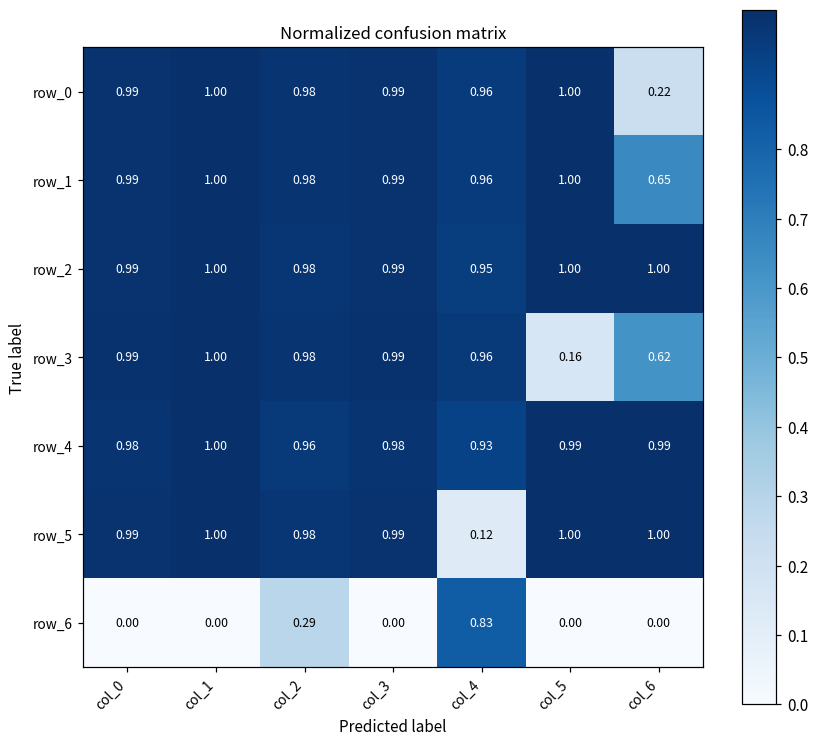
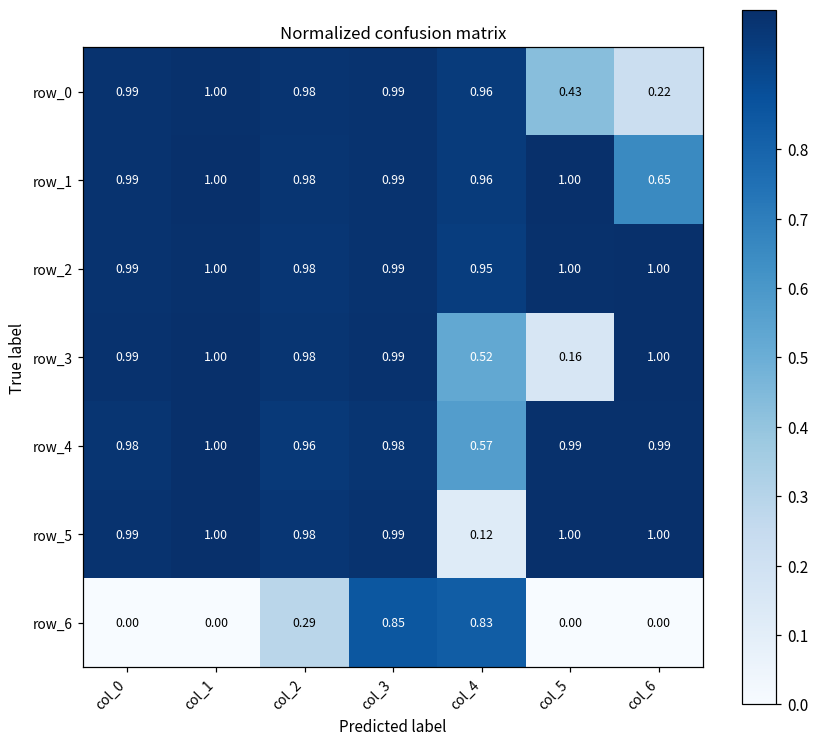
  {
    "row_0": {
      "col_0": 0.99,
      "col_1": 1.00,
      "col_2": 0.98,
      "col_3": 0.99,
      "col_4": 0.96,
-     "col_5": 1.00,
+     "col_5": 0.43,
      "col_6": 0.22
    },
    "row_1": {
      "col_0": 0.99,
      "col_1": 1.00,
      "col_2": 0.98,
      "col_3": 0.99,
      "col_4": 0.96,
      "col_5": 1.00,
      "col_6": 0.65
    },
    "row_2": {
      "col_0": 0.99,
      "col_1": 1.00,
      "col_2": 0.98,
      "col_3": 0.99,
      "col_4": 0.95,
      "col_5": 1.00,
      "col_6": 1.00
    },
    "row_3": {
      "col_0": 0.99,
      "col_1": 1.00,
      "col_2": 0.98,
      "col_3": 0.99,
-     "col_4": 0.96,
+     "col_4": 0.52,
      "col_5": 0.16,
-     "col_6": 0.62
+     "col_6": 1.00
    },
    "row_4": {
      "col_0": 0.98,
      "col_1": 1.00,
      "col_2": 0.96,
      "col_3": 0.98,
-     "col_4": 0.93,
+     "col_4": 0.57,
      "col_5": 0.99,
      "col_6": 0.99
    },
    "row_5": {
      "col_0": 0.99,
      "col_1": 1.00,
      "col_2": 0.98,
      "col_3": 0.99,
      "col_4": 0.12,
      "col_5": 1.00,
      "col_6": 1.00
    },
    "row_6": {
      "col_0": 0.00,
      "col_1": 0.00,
      "col_2": 0.29,
-     "col_3": 0.00,
+     "col_3": 0.85,
      "col_4": 0.83,
      "col_5": 0.00,
      "col_6": 0.00
    }
  }
